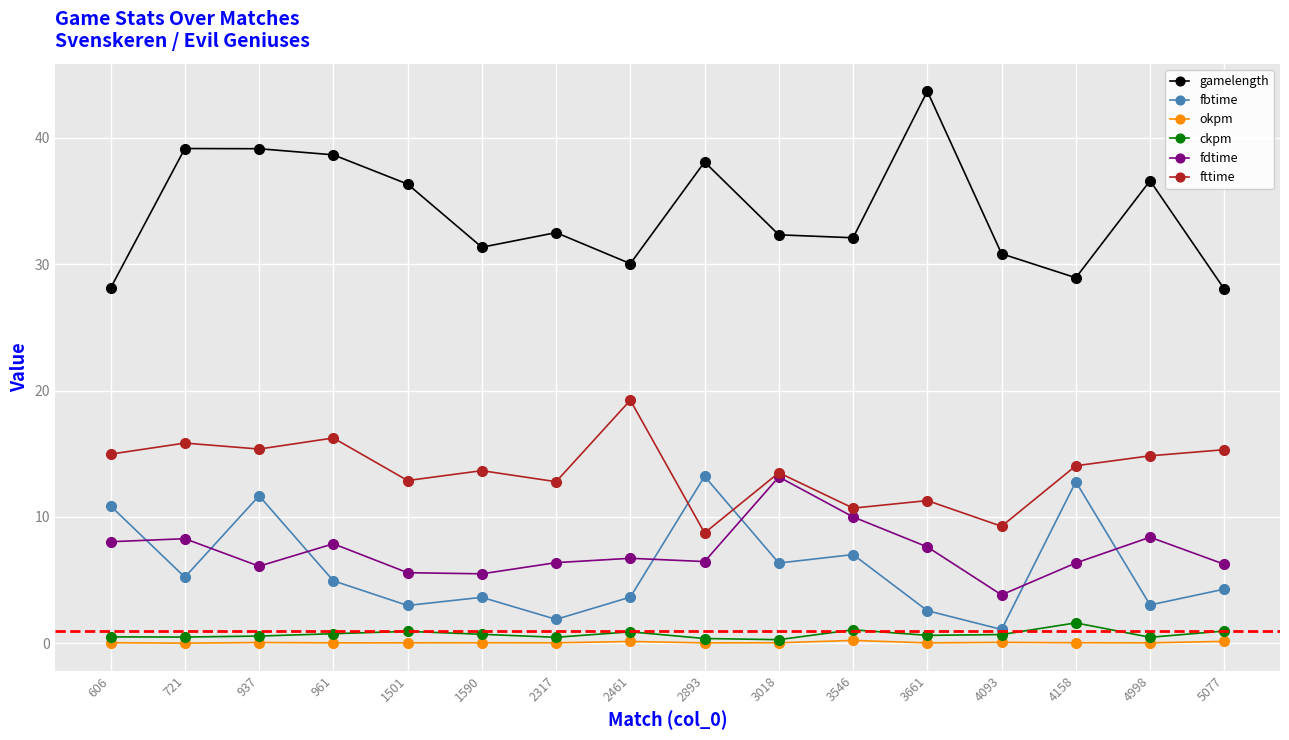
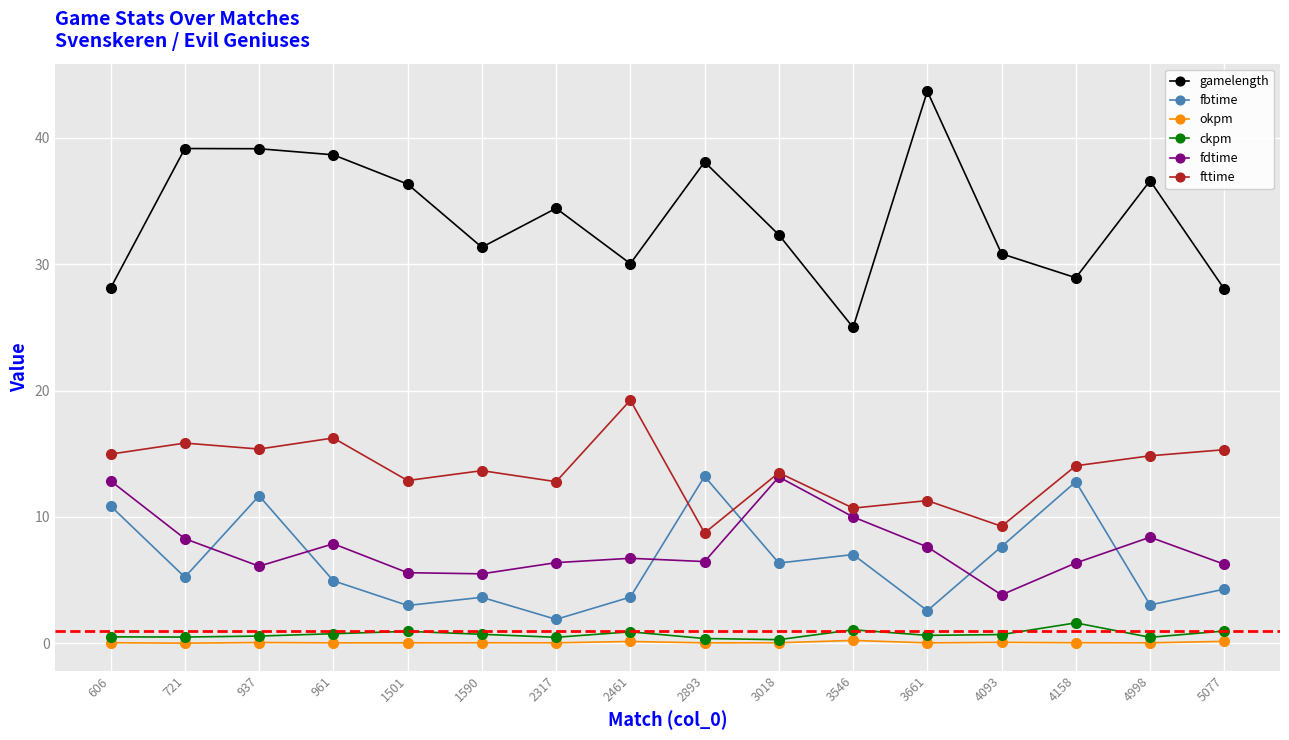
  {
    "gamelength": {
      "606": 28.1,
      "721": 39.2,
      "937": 39.2,
      "961": 38.7,
      "1501": 36.4,
      "1590": 31.4,
-     "2317": 32.5,
+     "2317": 34.4,
      "2461": 30.1,
      "2893": 38.1,
      "3018": 32.3,
-     "3546": 32.1,
+     "3546": 25.0,
      "3661": 43.7,
      "4093": 30.8,
      "4158": 28.9,
      "4998": 36.6,
      "5077": 28.0
    },
    "fbtime": {
      "606": 10.9,
      "721": 5.2,
      "937": 11.7,
      "961": 4.9,
      "1501": 3.0,
      "1590": 3.6,
      "2317": 1.9,
      "2461": 3.6,
      "2893": 13.2,
      "3018": 6.3,
      "3546": 7.0,
      "3661": 2.6,
-     "4093": 1.1,
+     "4093": 7.6,
      "4158": 12.8,
      "4998": 3.0,
      "5077": 4.3
    },
    "okpm": {
      "606": 0.0,
      "721": 0.0,
      "937": 0.1,
      "961": 0.0,
      "1501": 0.0,
      "1590": 0.0,
      "2317": 0.0,
      "2461": 0.1,
      "2893": 0.0,
      "3018": 0.0,
      "3546": 0.2,
      "3661": 0.0,
      "4093": 0.1,
      "4158": 0.0,
      "4998": 0.0,
      "5077": 0.1
    },
    "ckpm": {
      "606": 0.5,
      "721": 0.5,
      "937": 0.6,
      "961": 0.8,
      "1501": 0.9,
      "1590": 0.7,
      "2317": 0.5,
      "2461": 0.9,
      "2893": 0.4,
      "3018": 0.3,
      "3546": 1.1,
      "3661": 0.6,
      "4093": 0.7,
      "4158": 1.6,
      "4998": 0.5,
      "5077": 1.0
    },
    "fdtime": {
-     "606": 8.0,
+     "606": 12.9,
      "721": 8.3,
      "937": 6.1,
      "961": 7.9,
      "1501": 5.6,
      "1590": 5.5,
      "2317": 6.4,
      "2461": 6.7,
      "2893": 6.5,
      "3018": 13.2,
      "3546": 10.0,
      "3661": 7.6,
      "4093": 3.8,
      "4158": 6.3,
      "4998": 8.4,
      "5077": 6.2
    },
    "fttime": {
      "606": 15.0,
      "721": 15.8,
      "937": 15.4,
      "961": 16.2,
      "1501": 12.9,
      "1590": 13.7,
      "2317": 12.8,
      "2461": 19.2,
      "2893": 8.7,
      "3018": 13.5,
      "3546": 10.7,
      "3661": 11.3,
      "4093": 9.3,
      "4158": 14.0,
      "4998": 14.8,
      "5077": 15.3
    }
  }
